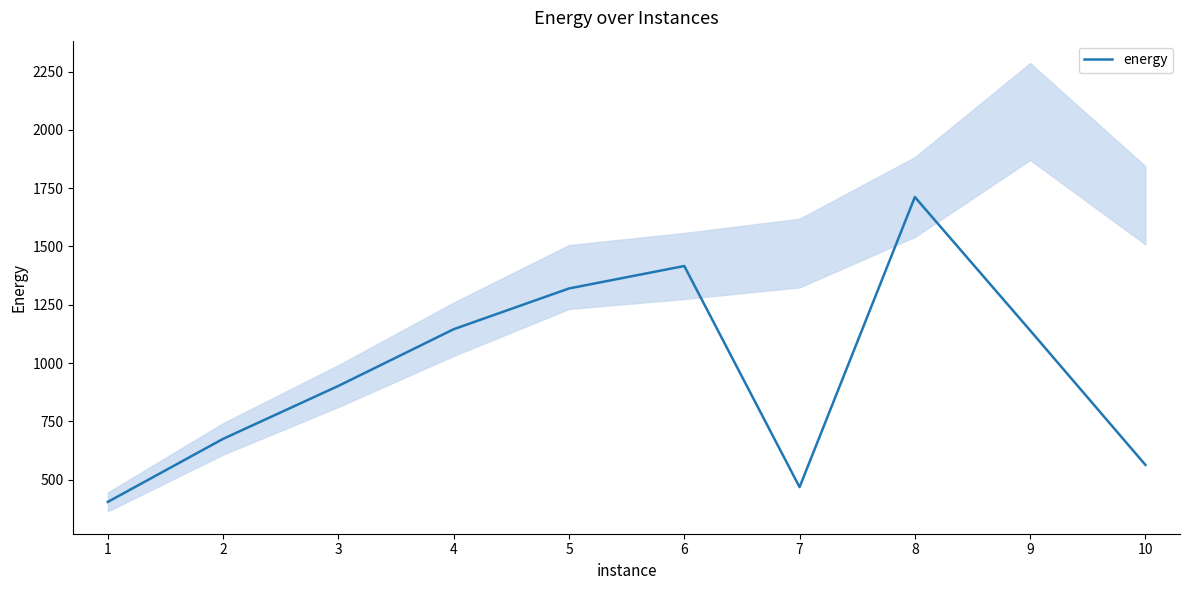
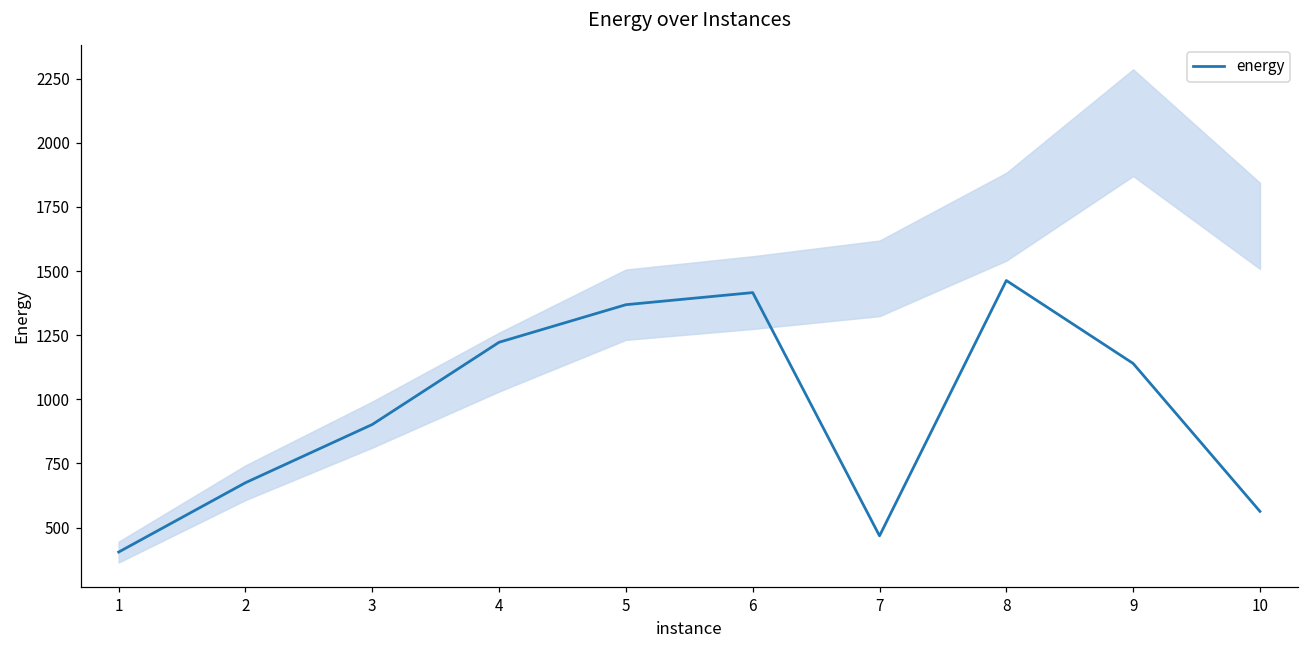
  {
    "energy": {
      "1": 400,
      "2": 670,
      "3": 900,
-     "4": 1140,
-     "5": 1320,
+     "4": 1220,
+     "5": 1370,
      "6": 1420,
      "7": 470,
-     "8": 1710,
+     "8": 1460,
      "9": 1140,
      "10": 560
    }
  }
